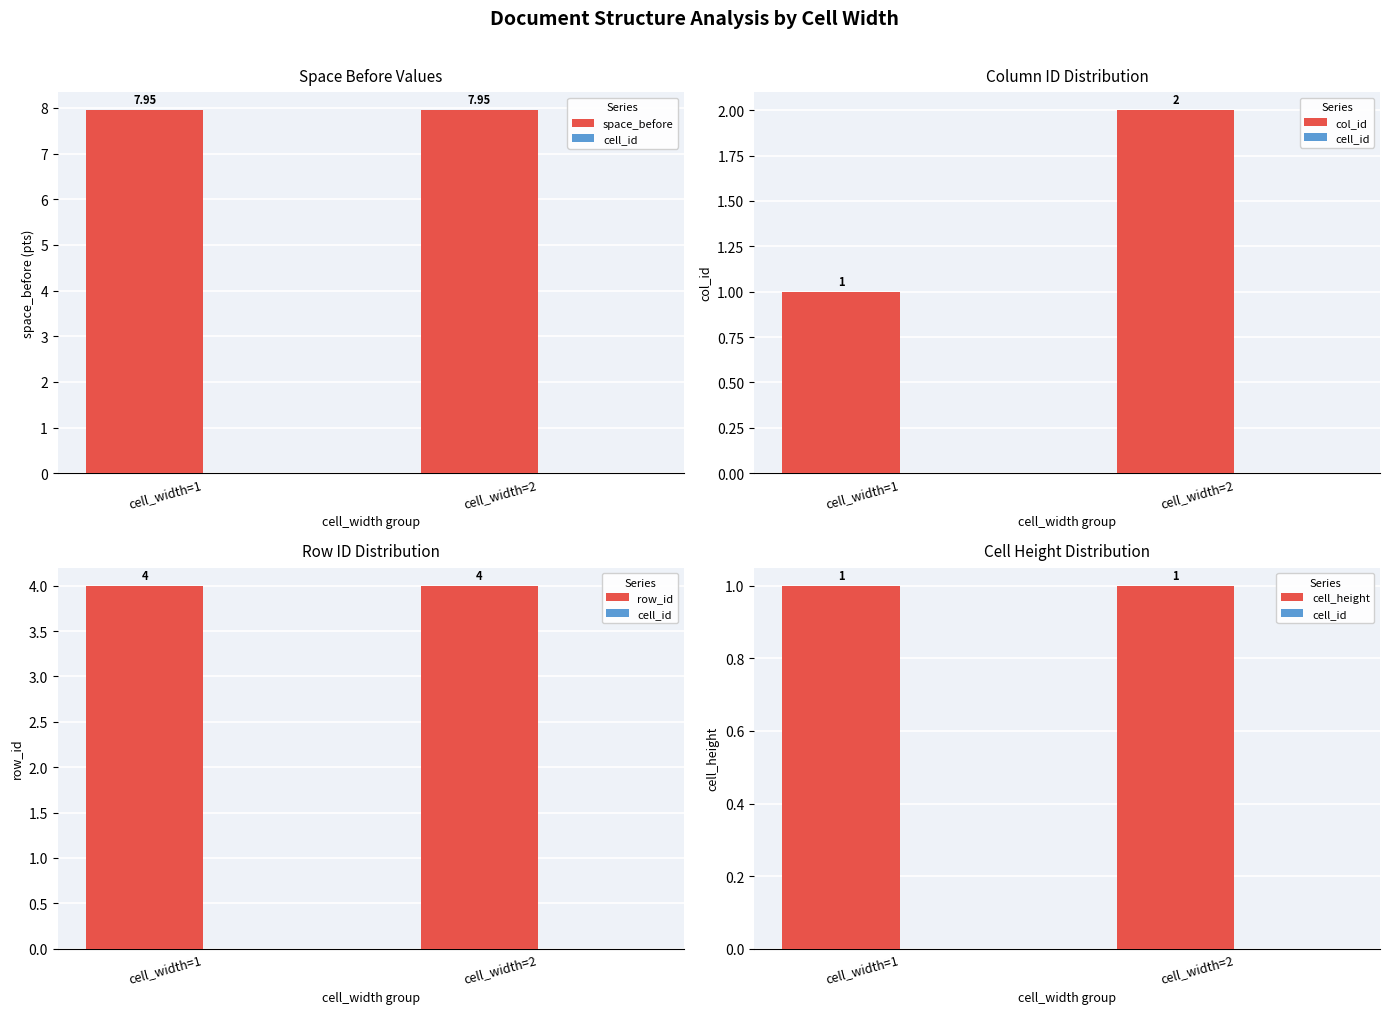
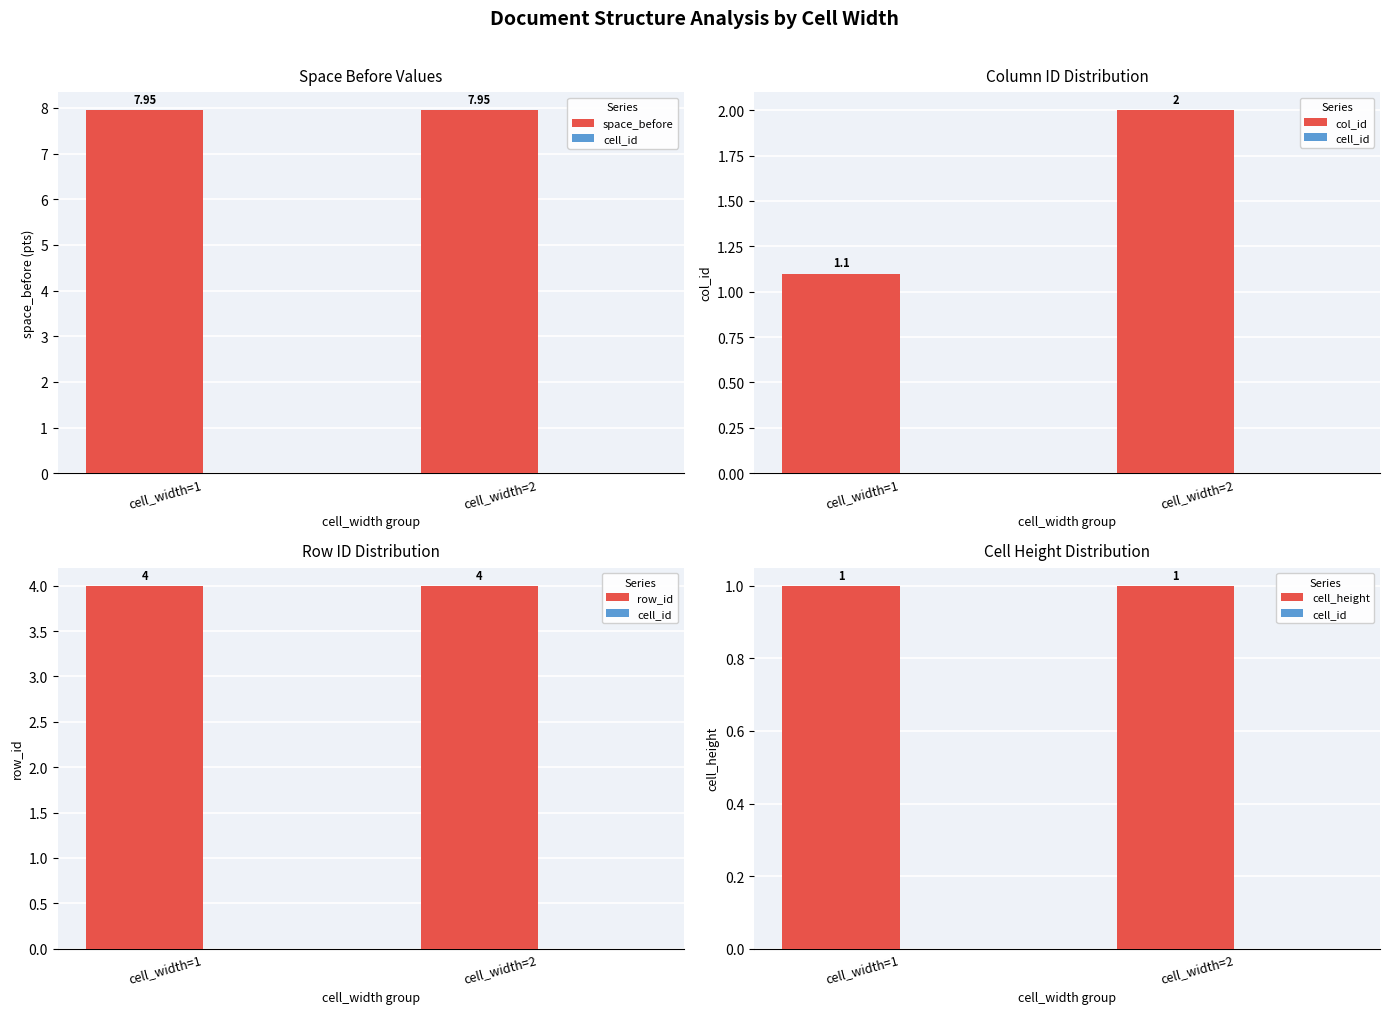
  {
    "Space Before Values": {
      "space_before": {
        "cell_width=1": 7.95,
        "cell_width=2": 7.95
      },
      "cell_id": {
        "cell_width=1": 0.0,
        "cell_width=2": 0.0
      }
    },
    "Column ID Distribution": {
      "col_id": {
-       "cell_width=1": 1,
+       "cell_width=1": 1.1,
        "cell_width=2": 2
      },
      "cell_id": {
        "cell_width=1": 0.00,
        "cell_width=2": 0.00
      }
    },
    "Row ID Distribution": {
      "row_id": {
        "cell_width=1": 4,
        "cell_width=2": 4
      },
      "cell_id": {
        "cell_width=1": 0.0,
        "cell_width=2": 0.0
      }
    },
    "Cell Height Distribution": {
      "cell_height": {
        "cell_width=1": 1,
        "cell_width=2": 1
      },
      "cell_id": {
        "cell_width=1": 0.00,
        "cell_width=2": 0.00
      }
    }
  }
